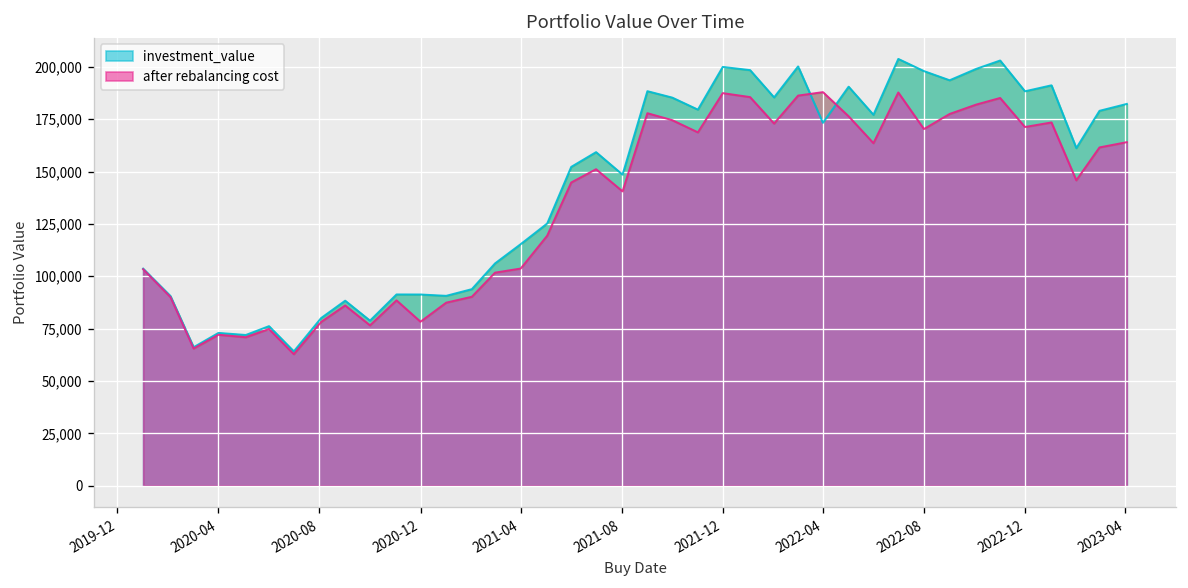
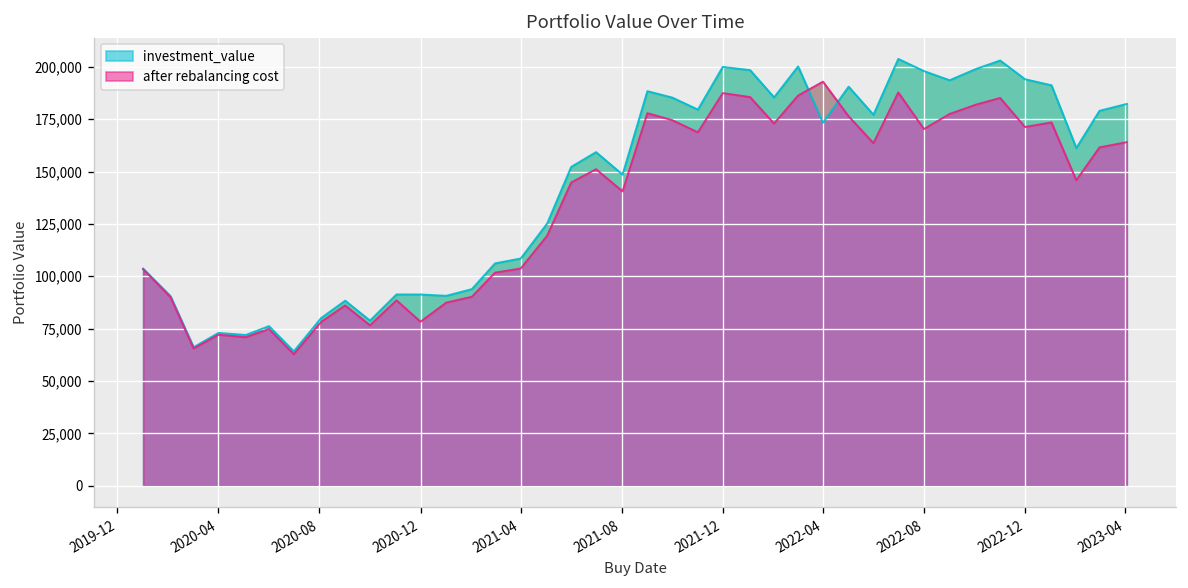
  {
    "investment_value": {
-     "2021-04": "115,000",
+     "2021-04": "108,000",
      "2022-04": "173,000",
-     "2022-12": "188,000"
+     "2022-12": "194,000"
    },
    "after rebalancing cost": {
      "2020-12": "78,000",
      "2021-04": "104,000",
      "2021-12": "187,000",
-     "2022-04": "188,000",
+     "2022-04": "193,000",
      "2022-08": "170,000",
      "2022-12": "171,000"
    }
  }
